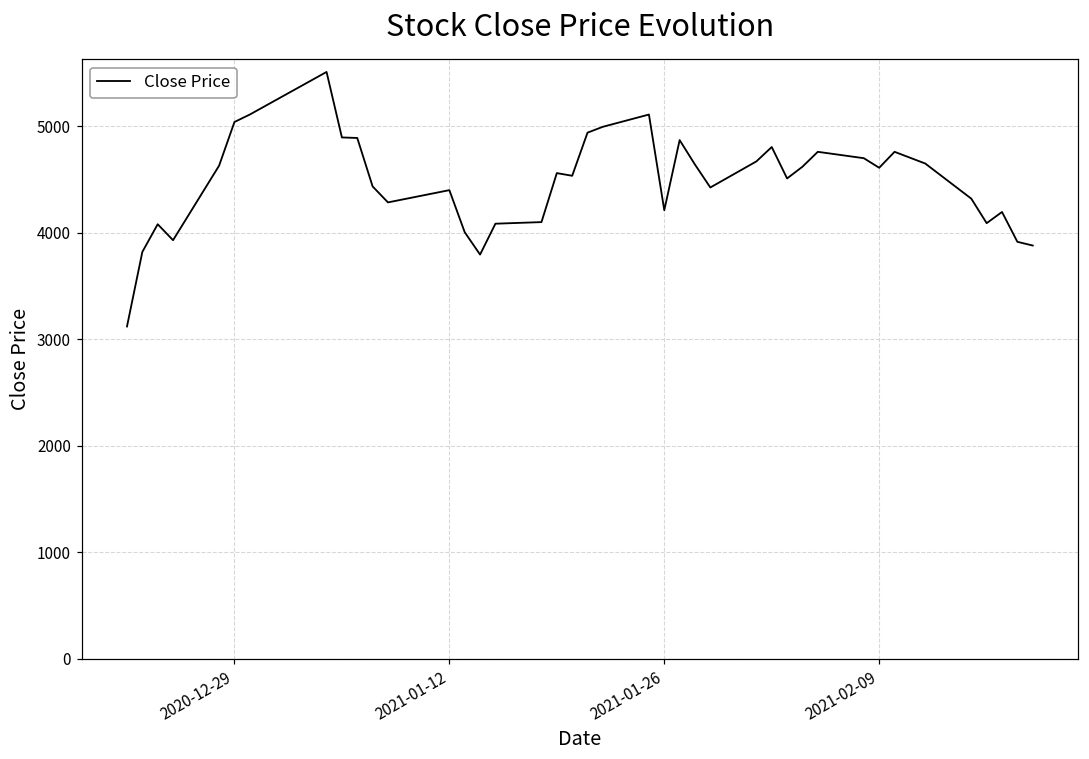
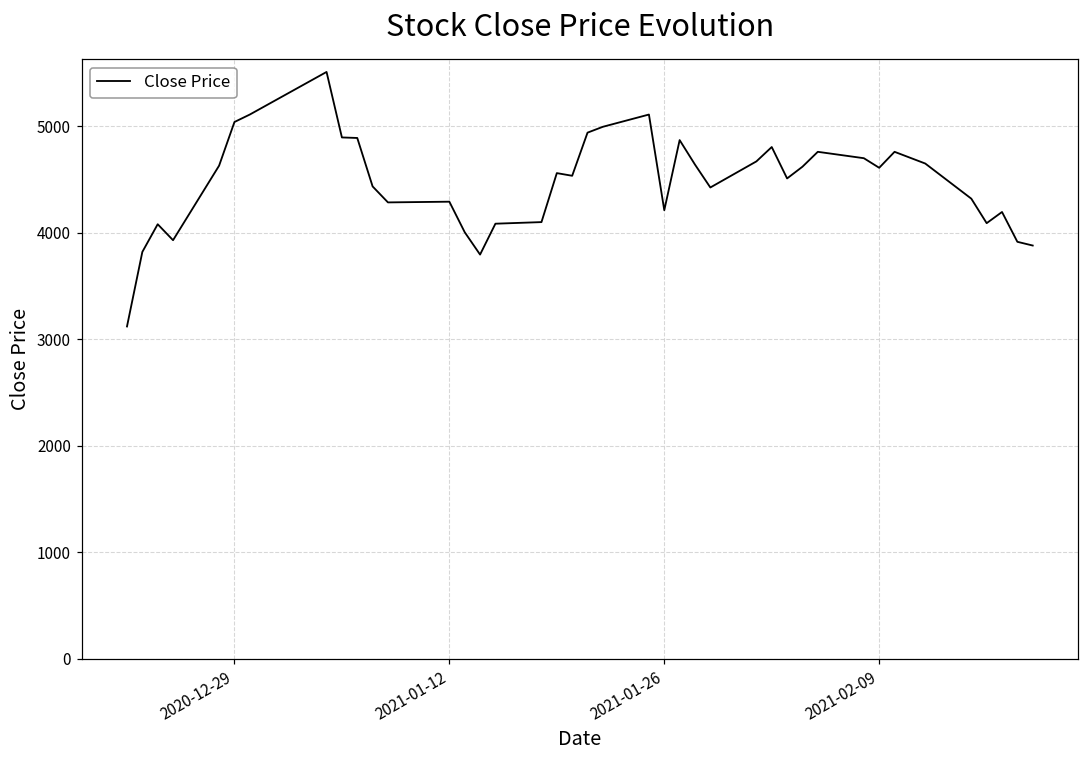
  {
    "2020-12-29": 5000,
-   "2021-01-12": 4400,
+   "2021-01-12": 4300,
    "2021-01-26": 4200,
    "2021-02-09": 4600
  }
